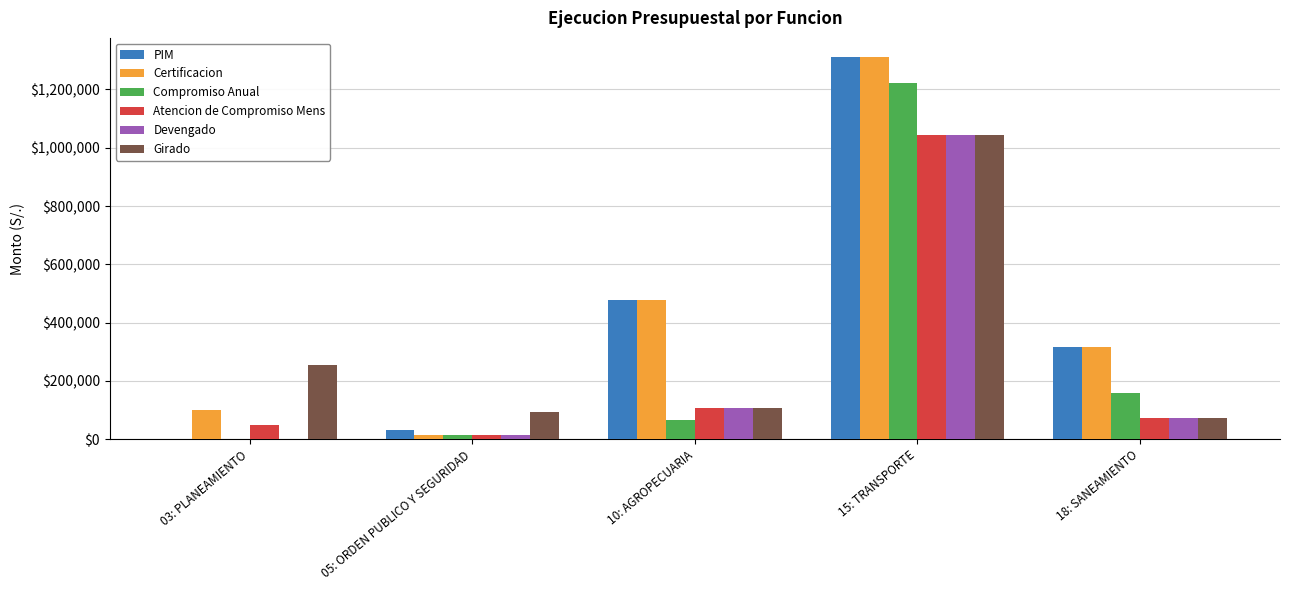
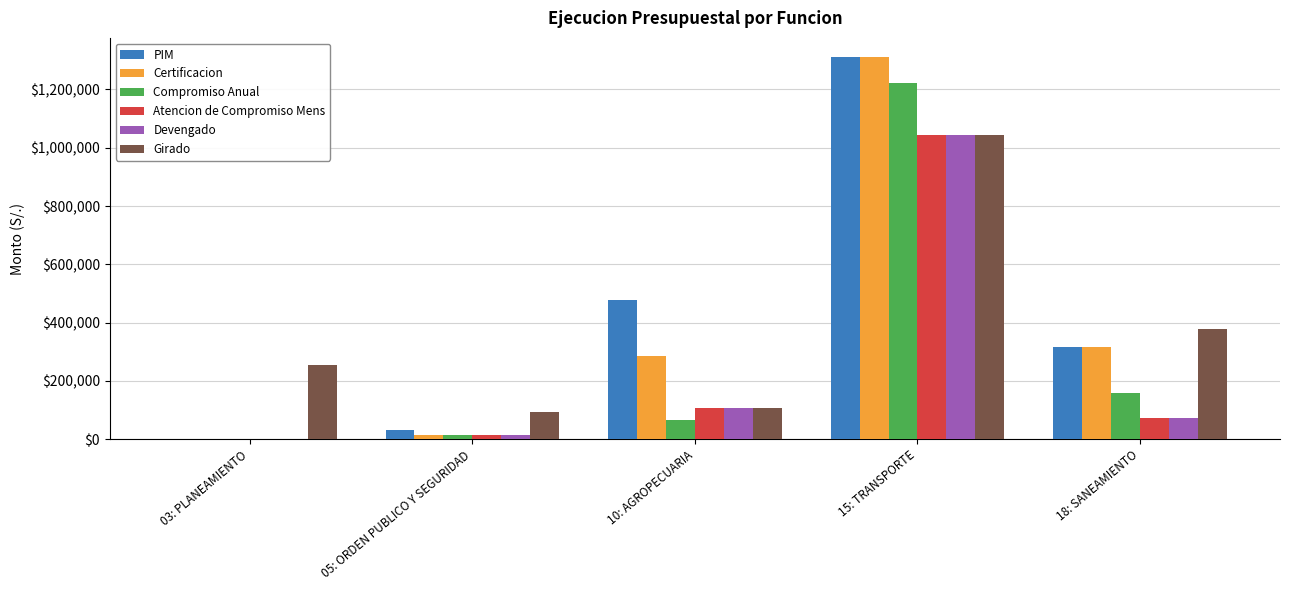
  {
    "PIM": {
      "05: ORDEN PUBLICO Y SEGURIDAD": "$30,000",
      "10: AGROPECUARIA": "$480,000",
      "15: TRANSPORTE": "$1,310,000",
      "18: SANEAMIENTO": "$320,000"
    },
    "Certificacion": {
-     "03: PLANEAMIENTO": "$100,000",
+     "03: PLANEAMIENTO": "$0",
      "05: ORDEN PUBLICO Y SEGURIDAD": "$20,000",
-     "10: AGROPECUARIA": "$480,000",
+     "10: AGROPECUARIA": "$290,000",
      "15: TRANSPORTE": "$1,310,000",
      "18: SANEAMIENTO": "$320,000"
    },
    "Compromiso Anual": {
      "03: PLANEAMIENTO": "$0",
      "05: ORDEN PUBLICO Y SEGURIDAD": "$20,000",
      "10: AGROPECUARIA": "$70,000",
      "15: TRANSPORTE": "$1,220,000",
      "18: SANEAMIENTO": "$160,000"
    },
    "Atencion de Compromiso Mens": {
-     "03: PLANEAMIENTO": "$50,000",
+     "03: PLANEAMIENTO": "$0",
      "05: ORDEN PUBLICO Y SEGURIDAD": "$20,000",
      "10: AGROPECUARIA": "$110,000",
      "15: TRANSPORTE": "$1,040,000",
      "18: SANEAMIENTO": "$70,000"
    },
    "Devengado": {
      "03: PLANEAMIENTO": "$0",
      "05: ORDEN PUBLICO Y SEGURIDAD": "$20,000",
      "10: AGROPECUARIA": "$110,000",
      "15: TRANSPORTE": "$1,040,000",
      "18: SANEAMIENTO": "$70,000"
    },
    "Girado": {
      "03: PLANEAMIENTO": "$260,000",
      "05: ORDEN PUBLICO Y SEGURIDAD": "$90,000",
      "10: AGROPECUARIA": "$110,000",
      "15: TRANSPORTE": "$1,040,000",
-     "18: SANEAMIENTO": "$70,000"
+     "18: SANEAMIENTO": "$380,000"
    }
  }
